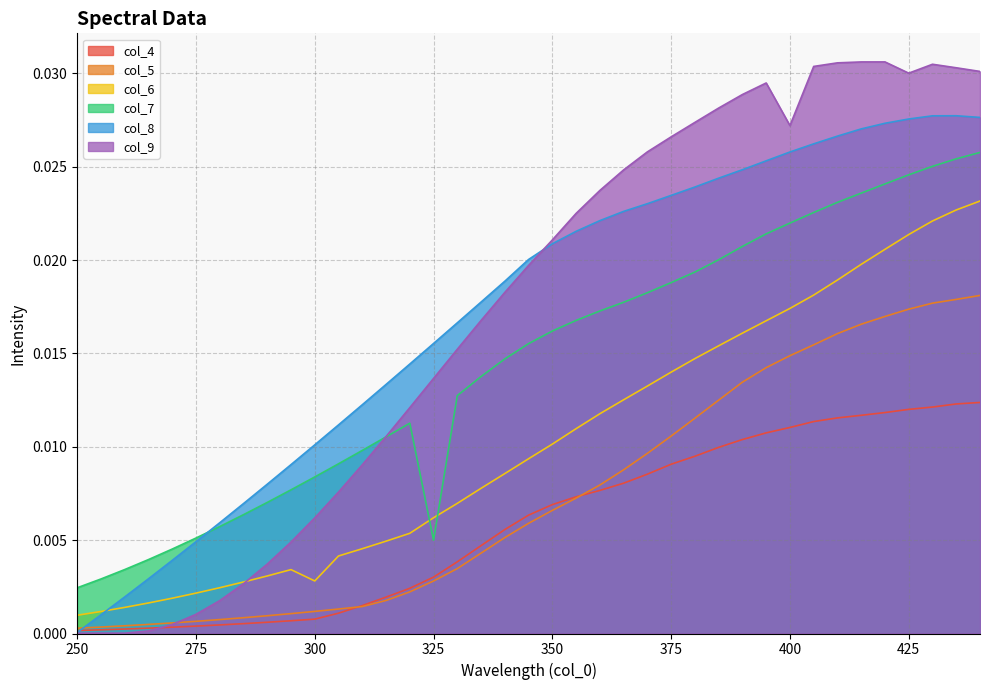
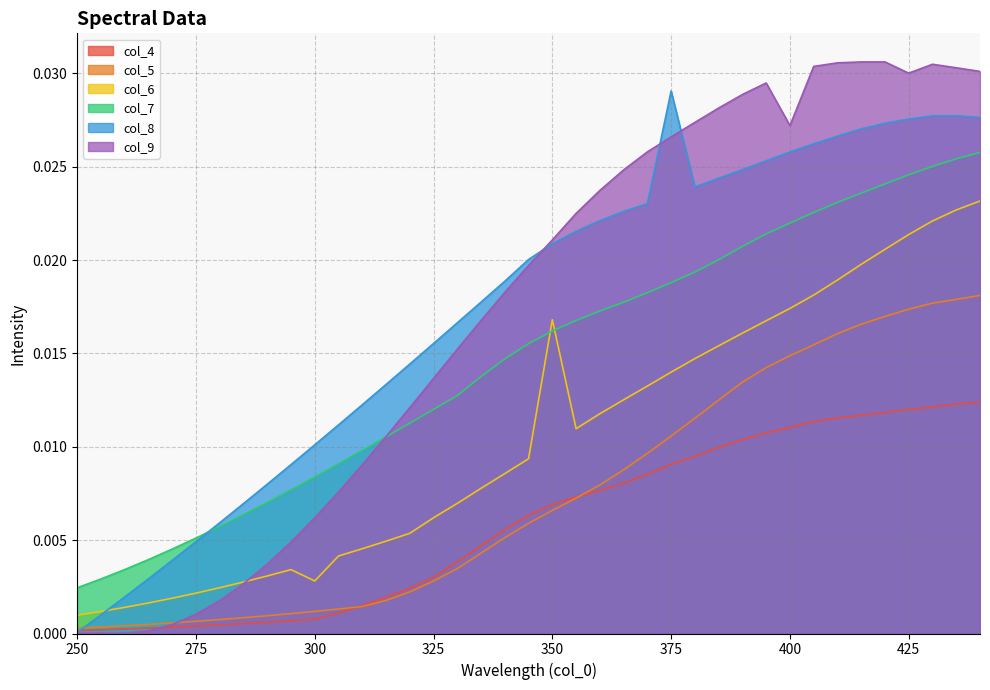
  {
    "col_6": {
      "250": 0.0010,
      "275": 0.0022,
      "300": 0.0028,
      "325": 0.0062,
-     "350": 0.0101,
+     "350": 0.0168,
      "375": 0.0140,
      "400": 0.0174,
      "425": 0.0214
    },
    "col_7": {
      "250": 0.0024,
      "275": 0.005,
      "300": 0.0084,
-     "325": 0.005,
+     "325": 0.012,
      "350": 0.0162,
      "375": 0.0188,
      "400": 0.022,
      "425": 0.0246
    },
    "col_8": {
      "275": 0.0049,
      "300": 0.0101,
      "325": 0.0155,
      "350": 0.0209,
-     "375": 0.0235,
+     "375": 0.0291,
      "400": 0.0258,
      "425": 0.0276
    },
    "col_9": {
      "275": 0.0010,
      "300": 0.0062,
      "325": 0.0137,
      "350": 0.0211,
      "375": 0.0266,
      "400": 0.0272,
      "425": 0.0300
    }
  }
